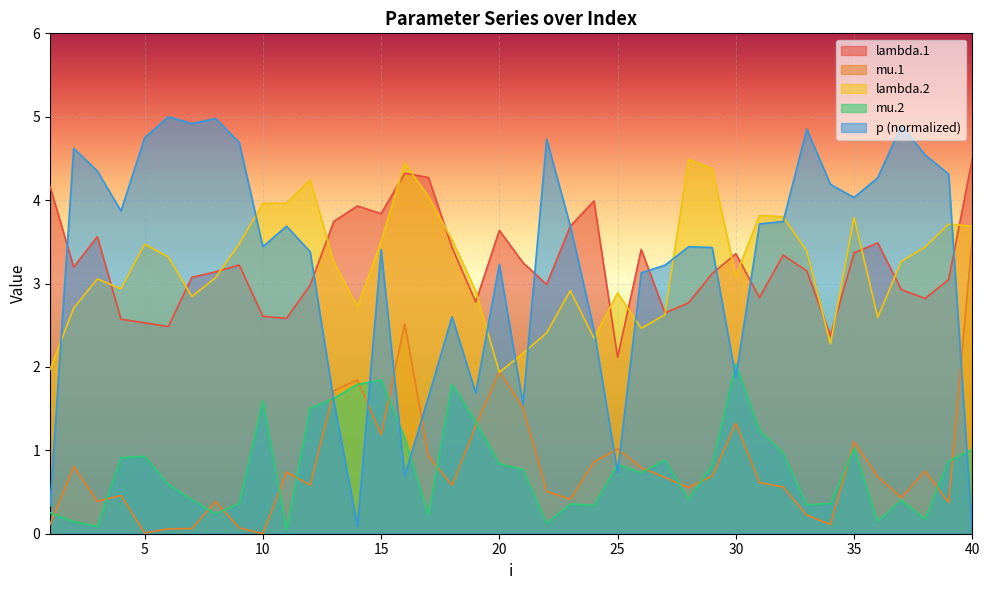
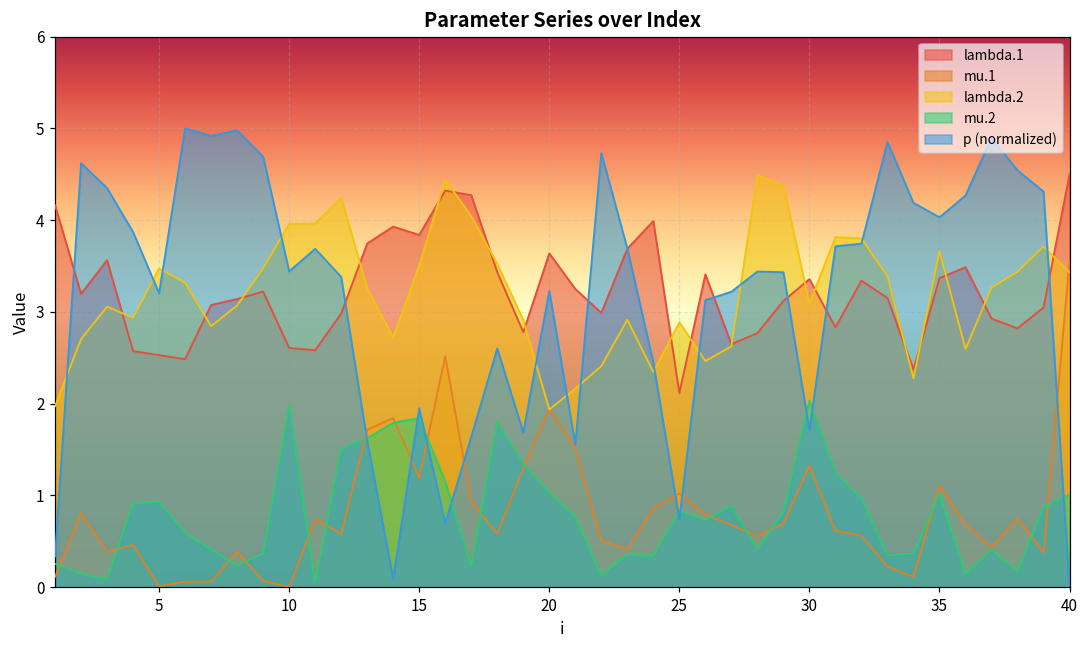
  {
    "lambda.2": {
      "5": 3.5,
      "10": 4.0,
      "15": 3.5,
      "25": 2.9,
      "30": 3.1,
-     "35": 3.8,
-     "40": 3.7
+     "35": 3.7,
+     "40": 3.4
    },
    "mu.2": {
      "5": 0.9,
-     "10": 1.6,
+     "10": 2.0,
      "15": 1.8,
-     "20": 0.8,
+     "20": 1.0,
      "25": 0.8,
      "30": 2.0,
      "35": 1.0,
      "40": 1.0
    },
    "p (normalized)": {
-     "5": 4.7,
+     "5": 3.2,
      "10": 3.4,
-     "15": 3.4,
+     "15": 2.0,
      "20": 3.2,
      "25": 0.7,
-     "30": 1.9,
+     "30": 1.7,
      "35": 4.0,
      "40": 0.0
    }
  }
